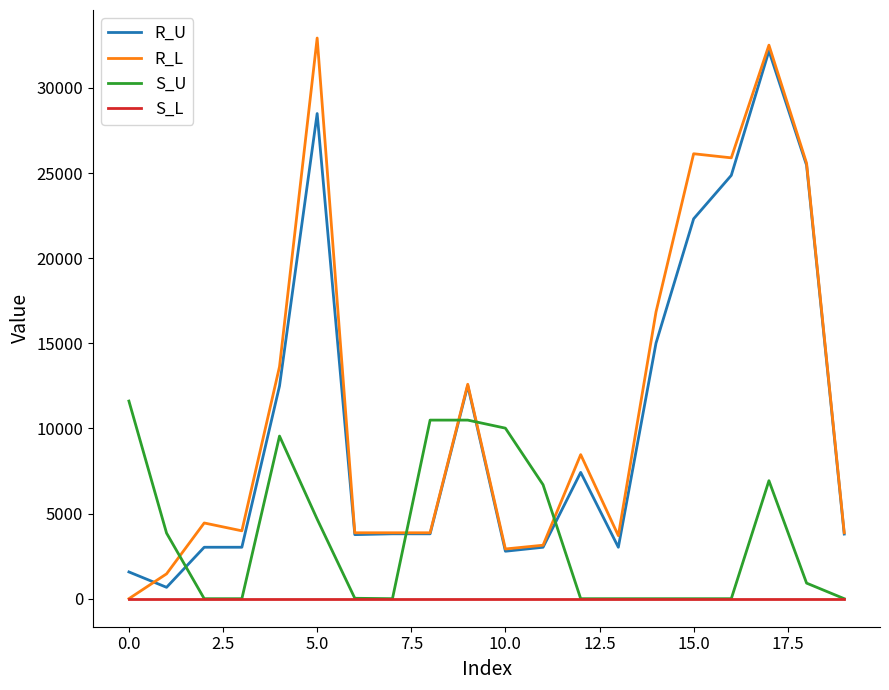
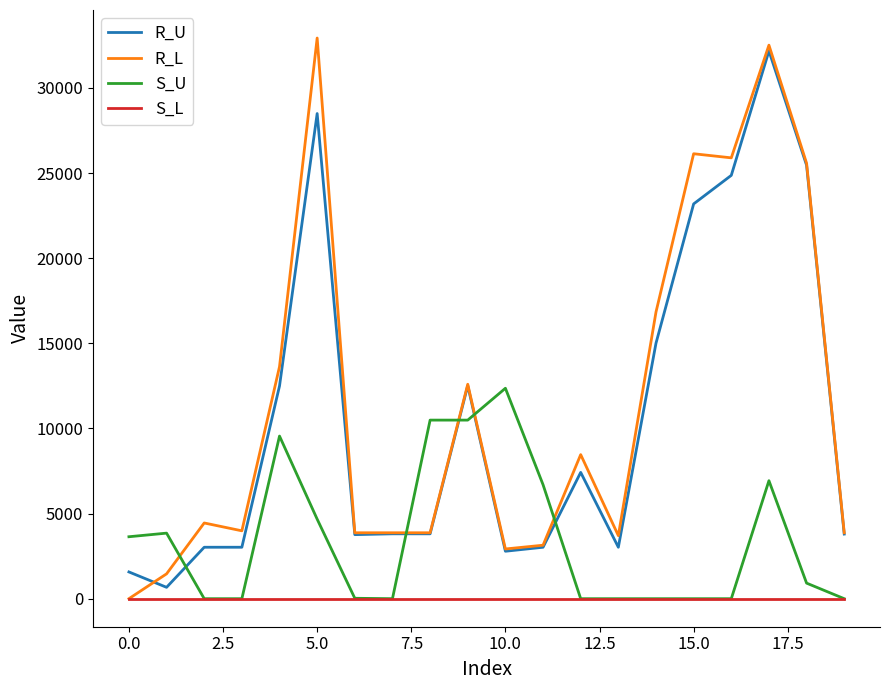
  {
    "R_U": {
      "0.0": 1600,
      "5.0": 28500,
-     "15.0": 22300
+     "15.0": 23200
    },
    "R_L": {
      "5.0": 32900,
      "15.0": 26100
    },
    "S_U": {
-     "0.0": 11600,
+     "0.0": 3600,
      "5.0": 4700,
-     "10.0": 10000
+     "10.0": 12400
    },
    "S_L": {
      "5.0": 0,
      "10.0": 0
    }
  }
